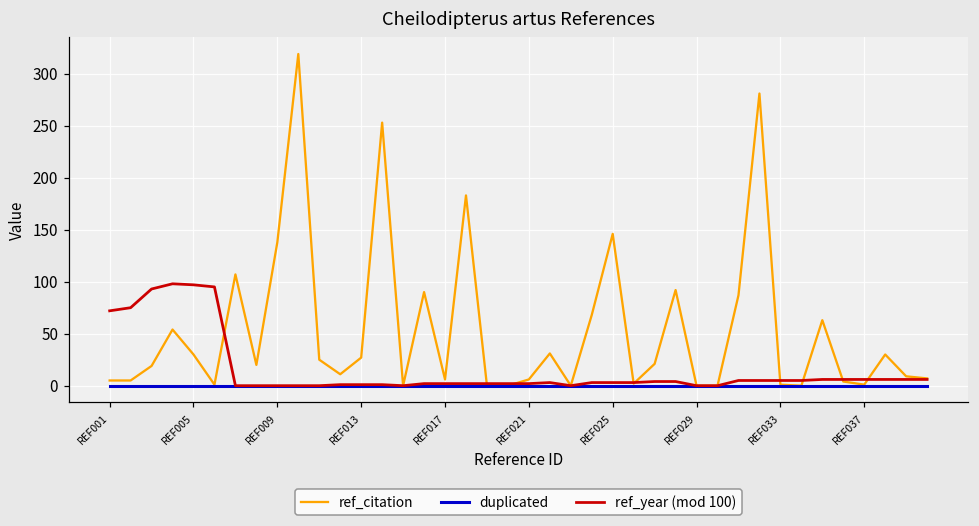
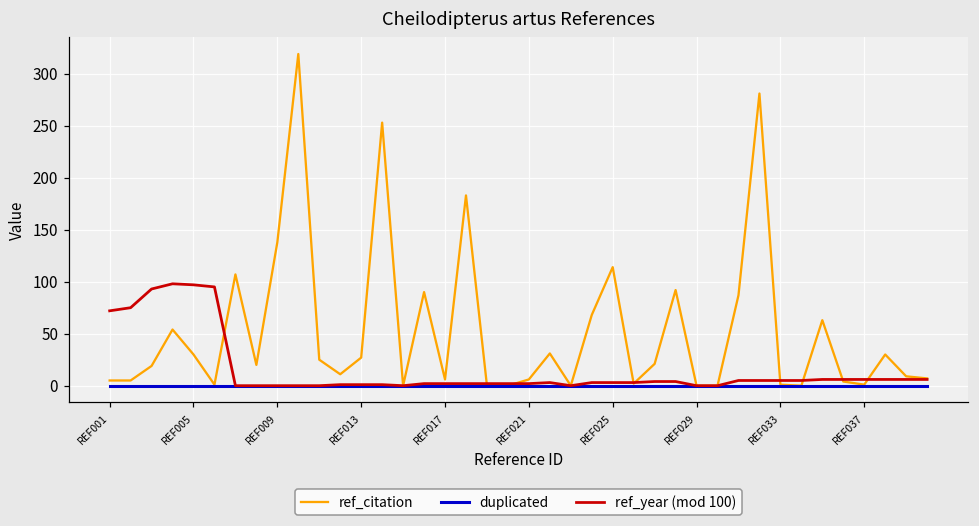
  {
    "ref_citation": {
      "REF001": 10,
      "REF005": 30,
      "REF009": 140,
      "REF013": 30,
      "REF017": 10,
      "REF021": 10,
-     "REF025": 150
+     "REF025": 110
    },
    "duplicated": {
      "REF001": 0,
      "REF005": 0,
      "REF025": 0
    },
    "ref_year (mod 100)": {
      "REF001": 70,
      "REF005": 100,
      "REF025": 0,
      "REF033": 10,
      "REF037": 10
    }
  }
